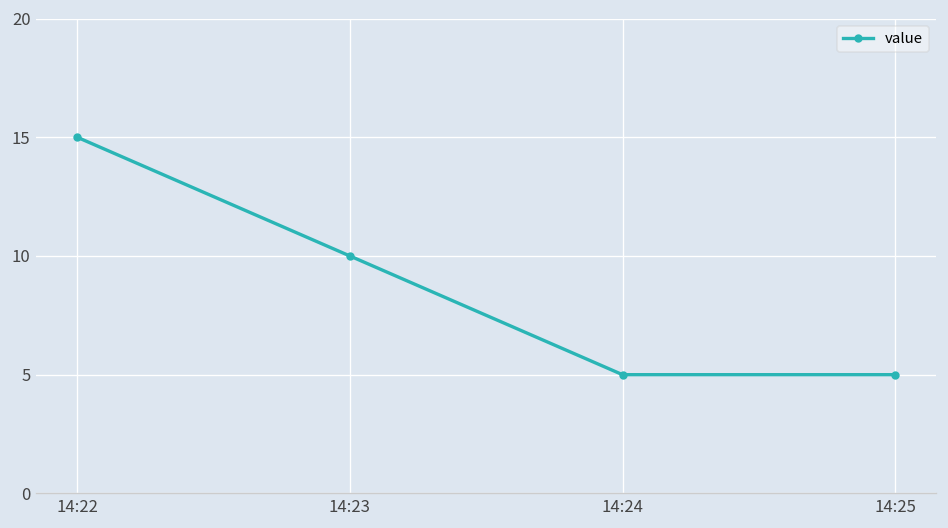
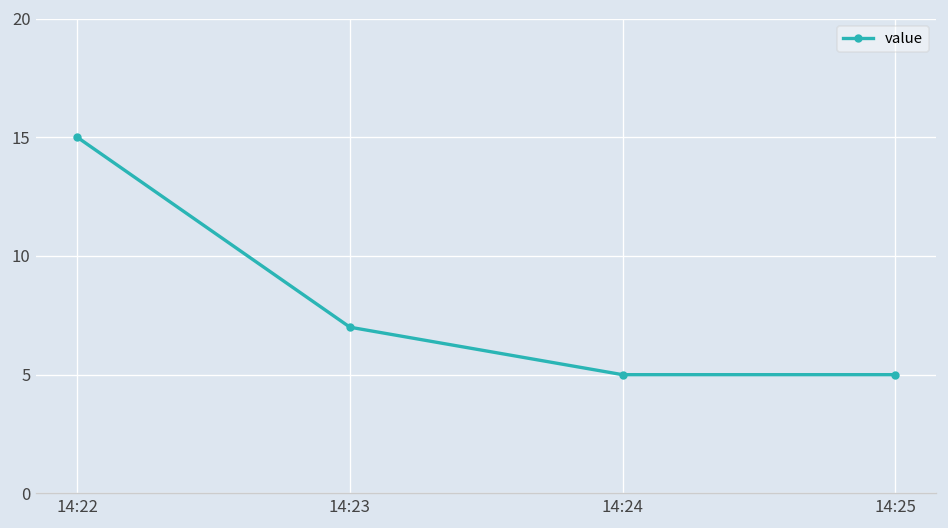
  {
    "14:22": 15,
-   "14:23": 10,
+   "14:23": 7,
    "14:24": 5,
    "14:25": 5
  }
